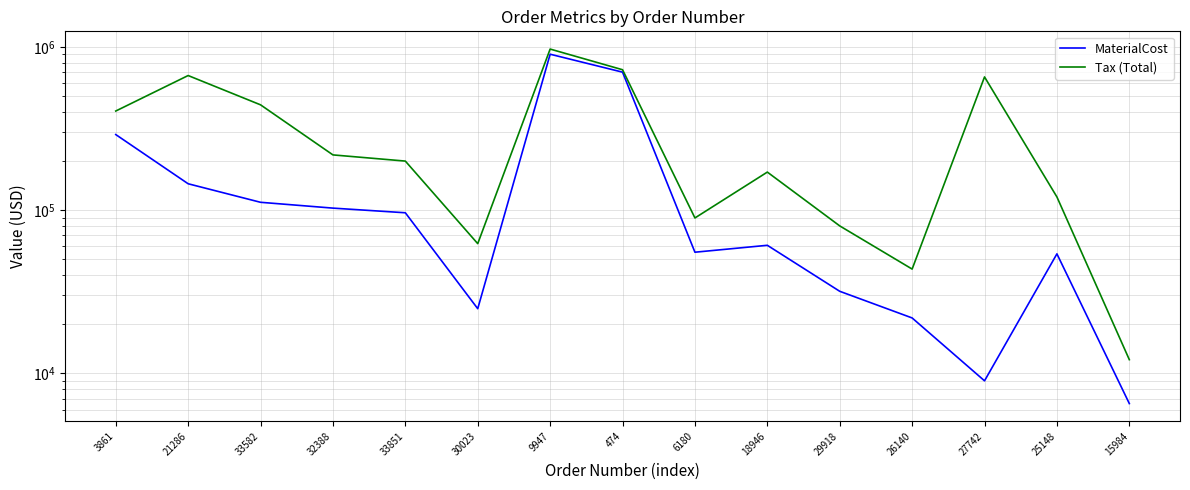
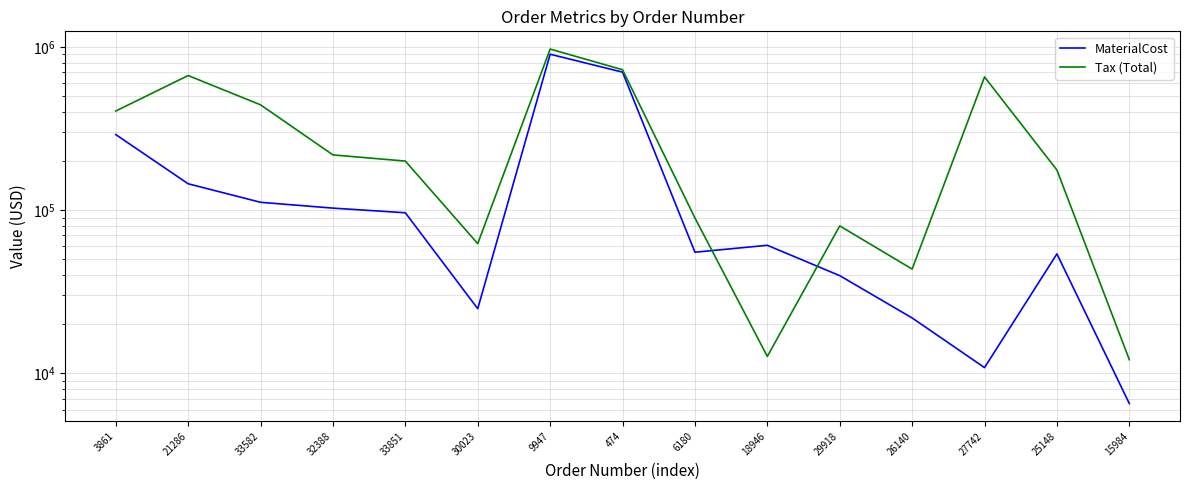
  {
    "MaterialCost": {
      "3861": 290000,
      "21286": 150000,
      "33582": 110000,
      "32388": 100000,
      "33851": 100000,
      "30023": 25000,
      "9947": 900000,
      "6180": 55000,
      "18946": 61000,
-     "29918": 32000,
+     "29918": 40000,
      "26140": 22000,
-     "27742": 9000,
+     "27742": 11000,
      "25148": 54000,
      "15984": 6500
    },
    "Tax (Total)": {
      "3861": 410000,
      "21286": 670000,
      "33582": 440000,
      "32388": 220000,
      "33851": 200000,
      "30023": 62000,
      "9947": 1000000,
      "6180": 90000,
-     "18946": 170000,
+     "18946": 13000,
      "29918": 80000,
      "26140": 44000,
      "27742": 660000,
-     "25148": 120000,
+     "25148": 180000,
      "15984": 12000
    }
  }
